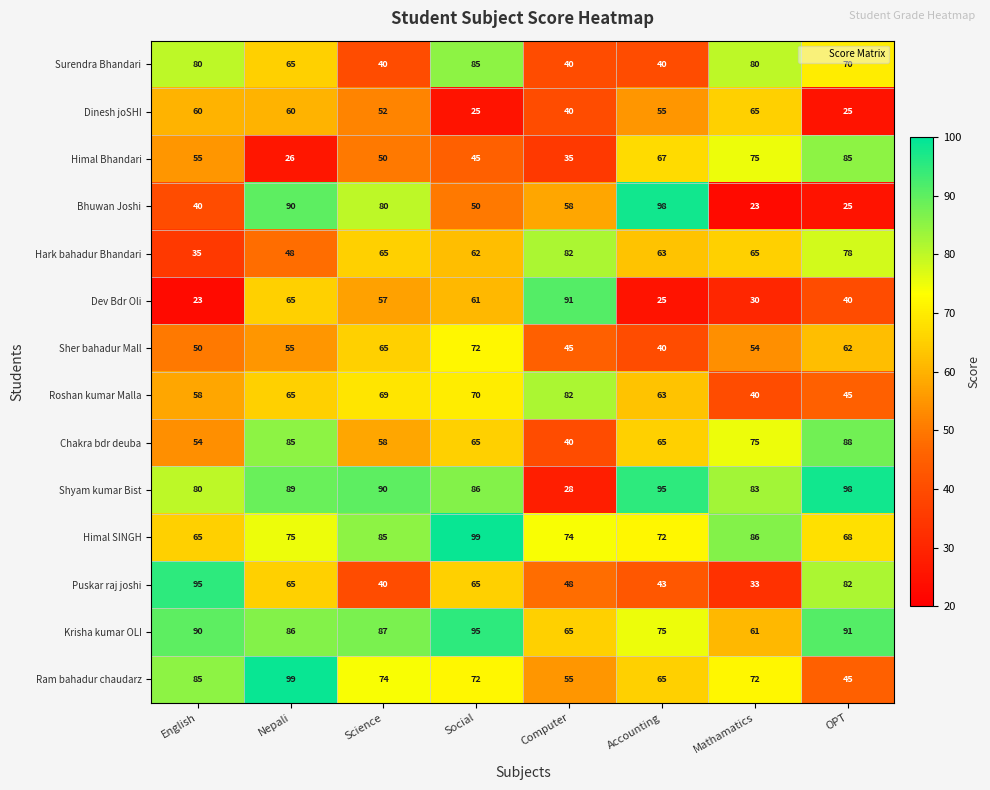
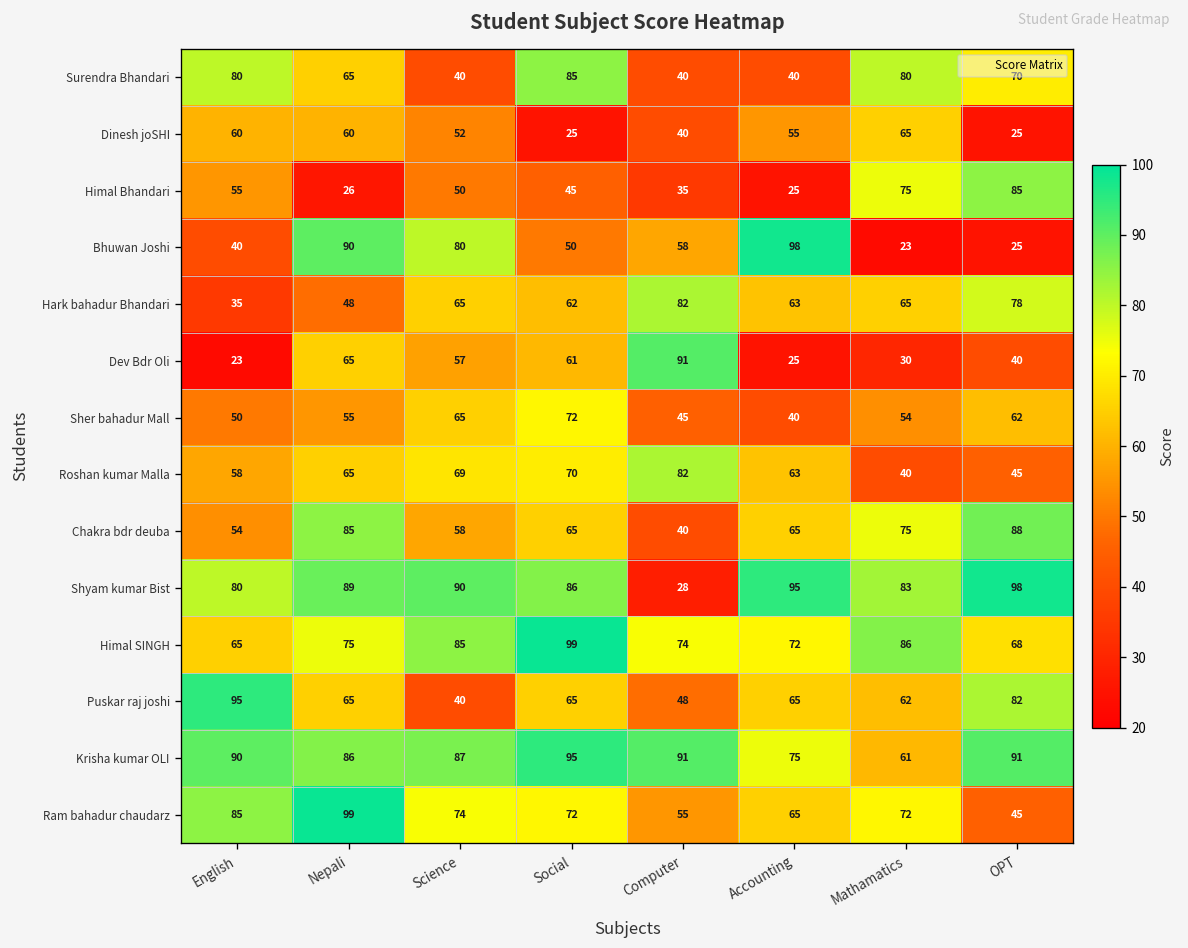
  {
    "Surendra Bhandari": {
      "English": 80,
      "Nepali": 65,
      "Science": 40,
      "Social": 85,
      "Computer": 40,
      "Accounting": 40,
      "Mathamatics": 80
    },
    "Dinesh joSHI": {
      "English": 60,
      "Nepali": 60,
      "Science": 52,
      "Social": 25,
      "Computer": 40,
      "Accounting": 55,
      "Mathamatics": 65,
      "OPT": 25
    },
    "Himal Bhandari": {
      "English": 55,
      "Nepali": 26,
      "Science": 50,
      "Social": 45,
      "Computer": 35,
-     "Accounting": 67,
+     "Accounting": 25,
      "Mathamatics": 75,
      "OPT": 85
    },
    "Bhuwan Joshi": {
      "English": 40,
      "Nepali": 90,
      "Science": 80,
      "Social": 50,
      "Computer": 58,
      "Accounting": 98,
      "Mathamatics": 23,
      "OPT": 25
    },
    "Hark bahadur Bhandari": {
      "English": 35,
      "Nepali": 48,
      "Science": 65,
      "Social": 62,
      "Computer": 82,
      "Accounting": 63,
      "Mathamatics": 65,
      "OPT": 78
    },
    "Dev Bdr Oli": {
      "English": 23,
      "Nepali": 65,
      "Science": 57,
      "Social": 61,
      "Computer": 91,
      "Accounting": 25,
      "Mathamatics": 30,
      "OPT": 40
    },
    "Sher bahadur Mall": {
      "English": 50,
      "Nepali": 55,
      "Science": 65,
      "Social": 72,
      "Computer": 45,
      "Accounting": 40,
      "Mathamatics": 54,
      "OPT": 62
    },
    "Roshan kumar Malla": {
      "English": 58,
      "Nepali": 65,
      "Science": 69,
      "Social": 70,
      "Computer": 82,
      "Accounting": 63,
      "Mathamatics": 40,
      "OPT": 45
    },
    "Chakra bdr deuba": {
      "English": 54,
      "Nepali": 85,
      "Science": 58,
      "Social": 65,
      "Computer": 40,
      "Accounting": 65,
      "Mathamatics": 75,
      "OPT": 88
    },
    "Shyam kumar Bist": {
      "English": 80,
      "Nepali": 89,
      "Science": 90,
      "Social": 86,
      "Computer": 28,
      "Accounting": 95,
      "Mathamatics": 83,
      "OPT": 98
    },
    "Himal SINGH": {
      "English": 65,
      "Nepali": 75,
      "Science": 85,
      "Social": 99,
      "Computer": 74,
      "Accounting": 72,
      "Mathamatics": 86,
      "OPT": 68
    },
    "Puskar raj joshi": {
      "English": 95,
      "Nepali": 65,
      "Science": 40,
      "Social": 65,
      "Computer": 48,
-     "Accounting": 43,
-     "Mathamatics": 33,
+     "Accounting": 65,
+     "Mathamatics": 62,
      "OPT": 82
    },
    "Krisha kumar OLI": {
      "English": 90,
      "Nepali": 86,
      "Science": 87,
      "Social": 95,
-     "Computer": 65,
+     "Computer": 91,
      "Accounting": 75,
      "Mathamatics": 61,
      "OPT": 91
    },
    "Ram bahadur chaudarz": {
      "English": 85,
      "Nepali": 99,
      "Science": 74,
      "Social": 72,
      "Computer": 55,
      "Accounting": 65,
      "Mathamatics": 72,
      "OPT": 45
    }
  }
